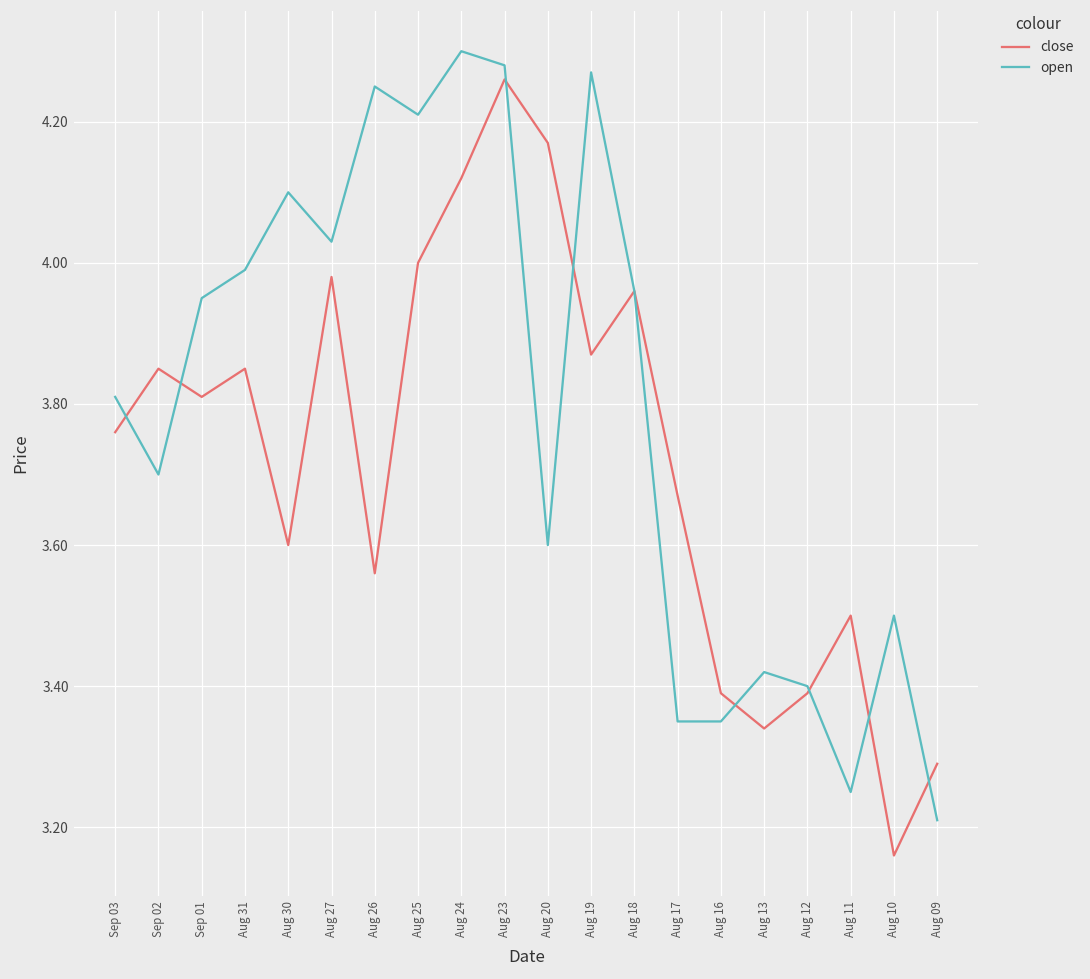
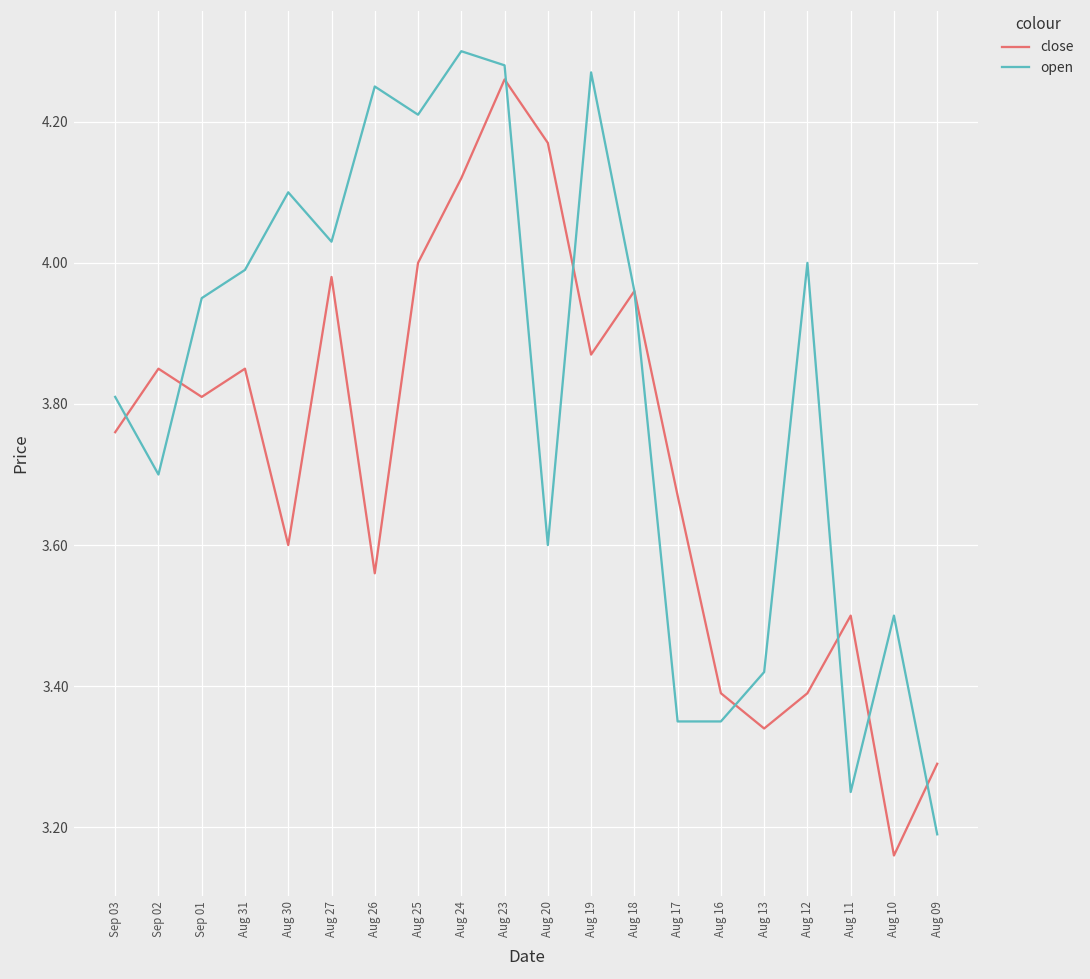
  {
    "close": {
      "Sep 03": 3.76,
      "Sep 02": 3.85,
      "Sep 01": 3.81,
      "Aug 31": 3.85,
      "Aug 30": 3.60,
      "Aug 27": 3.98,
      "Aug 26": 3.56,
      "Aug 25": 4.00,
      "Aug 24": 4.12,
      "Aug 23": 4.26,
      "Aug 20": 4.17,
      "Aug 19": 3.87,
      "Aug 17": 3.67,
      "Aug 16": 3.39,
      "Aug 13": 3.34,
      "Aug 12": 3.39,
      "Aug 11": 3.50,
      "Aug 10": 3.16,
      "Aug 09": 3.29
    },
    "open": {
      "Sep 03": 3.81,
      "Sep 02": 3.70,
      "Sep 01": 3.95,
      "Aug 31": 3.99,
      "Aug 30": 4.10,
      "Aug 27": 4.03,
      "Aug 26": 4.25,
      "Aug 25": 4.21,
      "Aug 24": 4.30,
      "Aug 23": 4.28,
      "Aug 20": 3.60,
      "Aug 19": 4.27,
      "Aug 17": 3.35,
      "Aug 16": 3.35,
      "Aug 13": 3.42,
-     "Aug 12": 3.4,
+     "Aug 12": 4.0,
      "Aug 11": 3.25,
      "Aug 10": 3.50,
-     "Aug 09": 3.21
+     "Aug 09": 3.19
    }
  }
